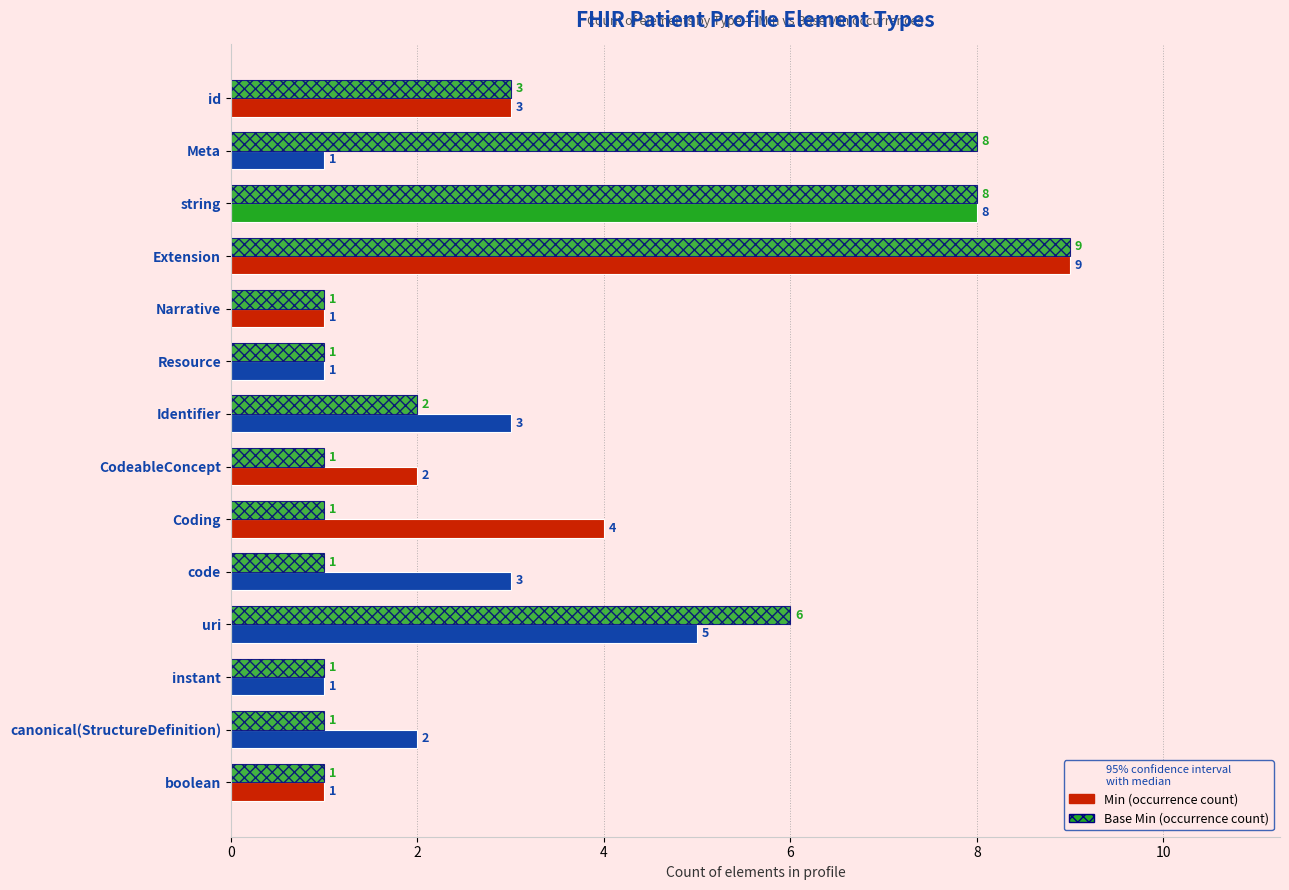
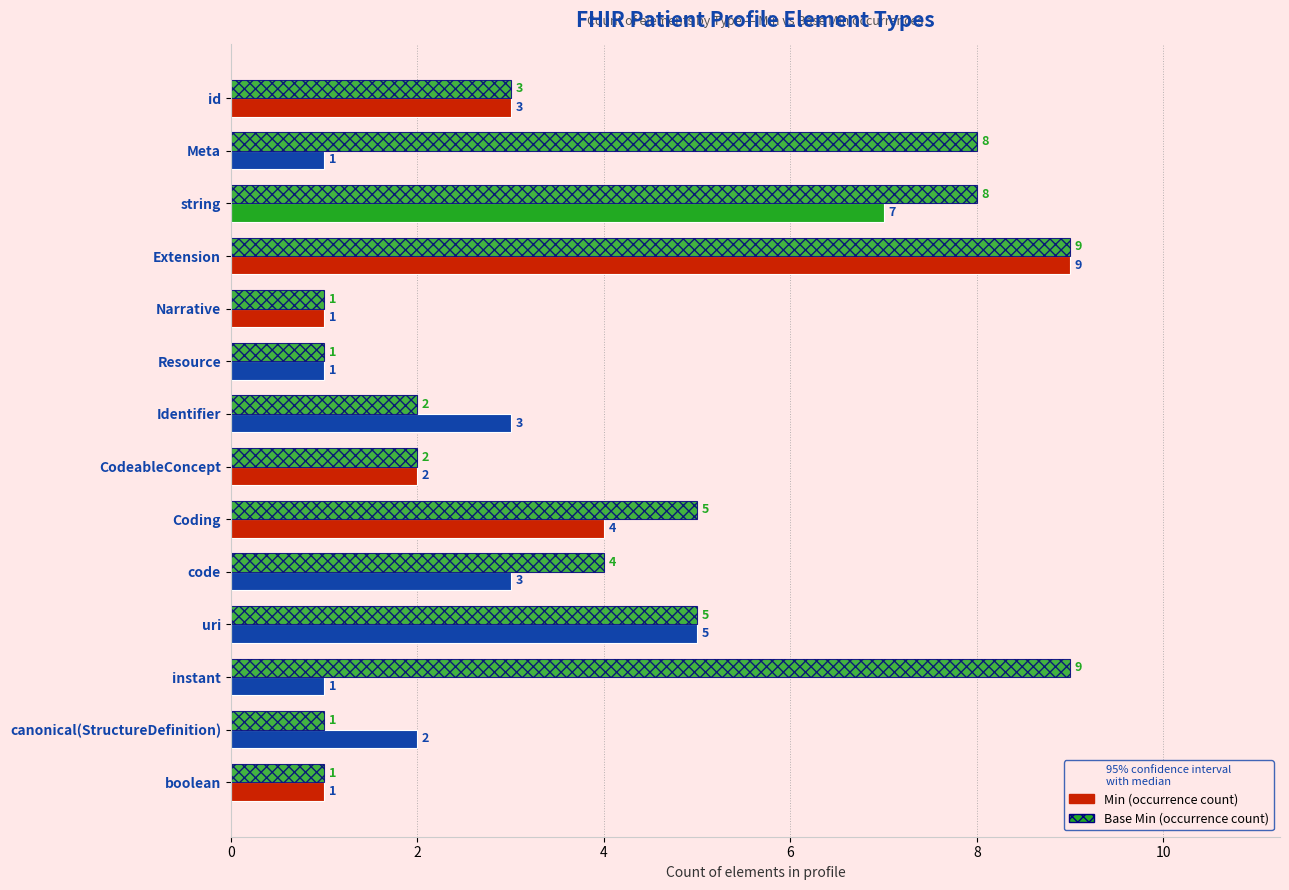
  {
    "Min (occurrence count)": {
      "id": 3,
      "Meta": 1,
-     "string": 8,
+     "string": 7,
      "Extension": 9,
      "Narrative": 1,
      "Resource": 1,
      "Identifier": 3,
      "CodeableConcept": 2,
      "Coding": 4,
      "code": 3,
      "uri": 5,
      "instant": 1,
      "canonical(StructureDefinition)": 2,
      "boolean": 1
    },
    "Base Min (occurrence count)": {
      "id": 3,
      "Meta": 8,
      "string": 8,
      "Extension": 9,
      "Narrative": 1,
      "Resource": 1,
      "Identifier": 2,
-     "CodeableConcept": 1,
-     "Coding": 1,
-     "code": 1,
-     "uri": 6,
-     "instant": 1,
+     "CodeableConcept": 2,
+     "Coding": 5,
+     "code": 4,
+     "uri": 5,
+     "instant": 9,
      "canonical(StructureDefinition)": 1,
      "boolean": 1
    }
  }
